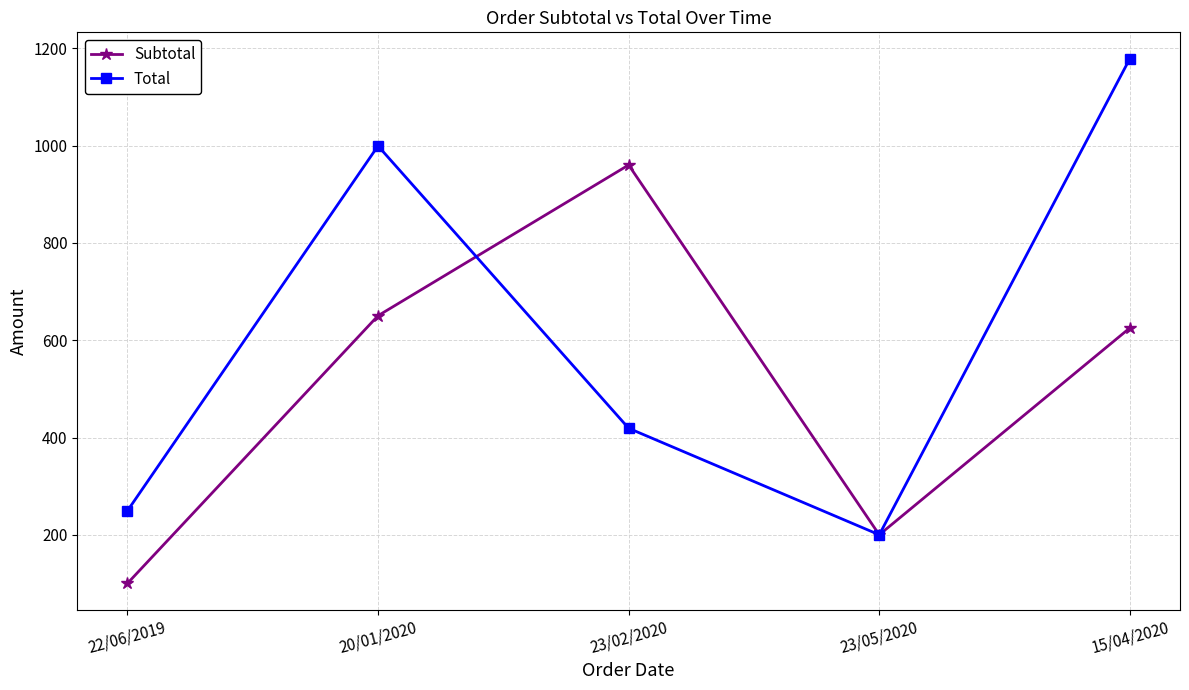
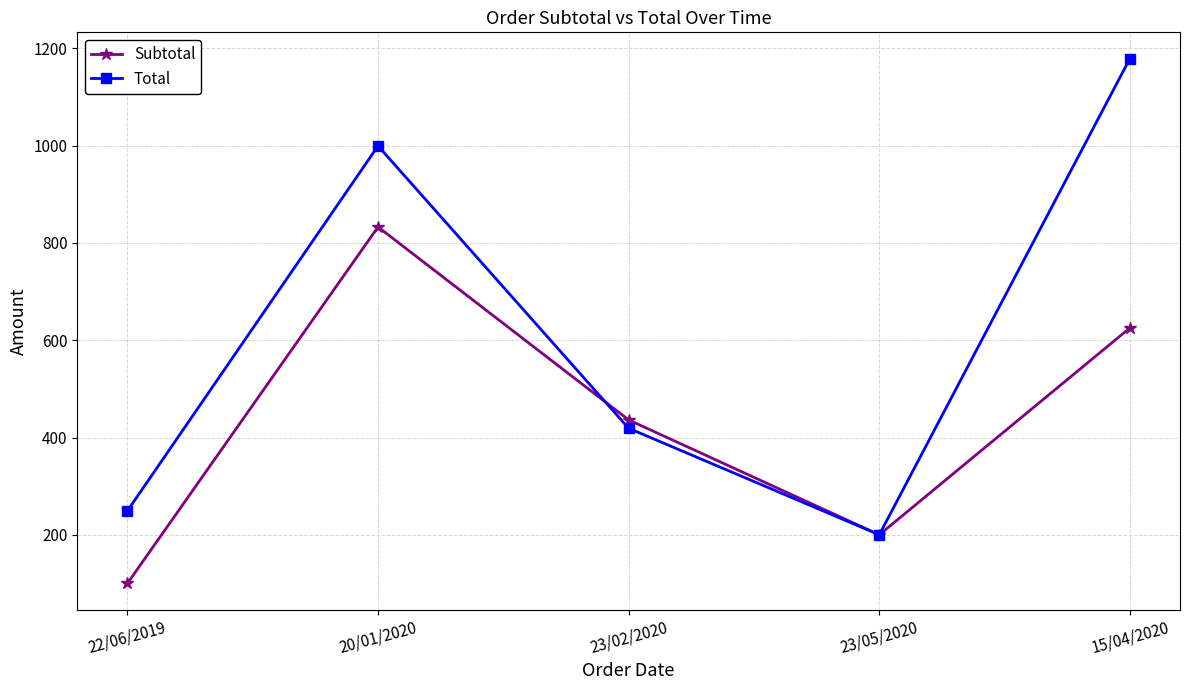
  {
    "Subtotal": {
      "22/06/2019": 100,
-     "20/01/2020": 650,
-     "23/02/2020": 960,
+     "20/01/2020": 830,
+     "23/02/2020": 440,
      "15/04/2020": 630
    },
    "Total": {
      "22/06/2019": 250,
      "20/01/2020": 1000,
      "23/02/2020": 420,
      "15/04/2020": 1180
    }
  }
